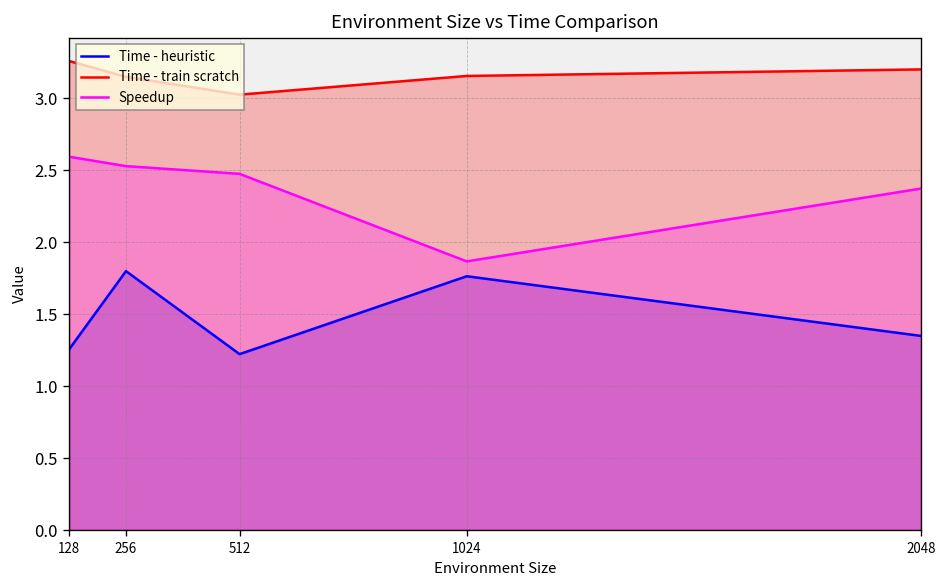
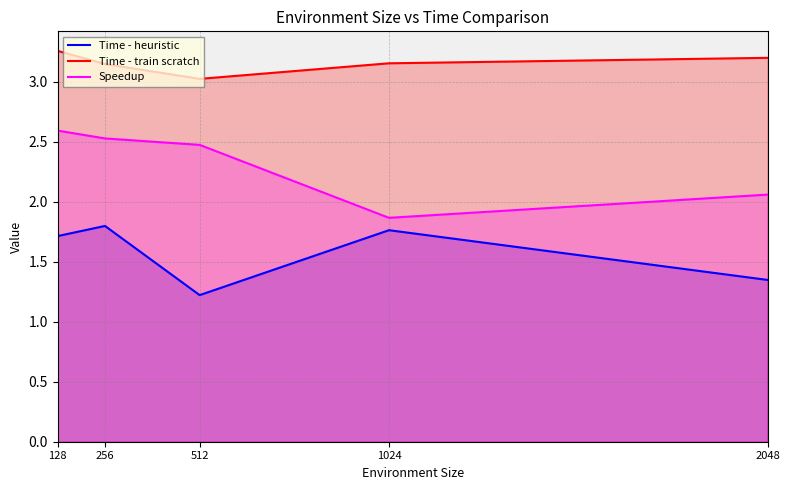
  {
    "Time - heuristic": {
-     "128": 1.26,
+     "128": 1.71,
      "256": 1.80,
      "512": 1.22,
      "1024": 1.76,
      "2048": 1.35
    },
    "Time - train scratch": {
      "128": 3.26,
      "1024": 3.16,
      "2048": 3.20
    },
    "Speedup": {
      "128": 2.59,
      "256": 2.53,
      "512": 2.47,
      "1024": 1.87,
-     "2048": 2.37
+     "2048": 2.06
    }
  }
